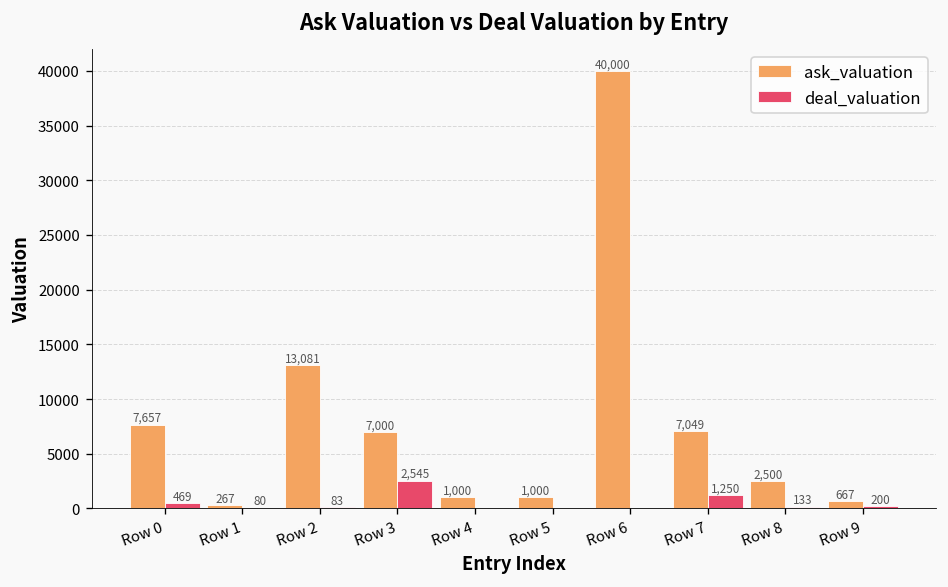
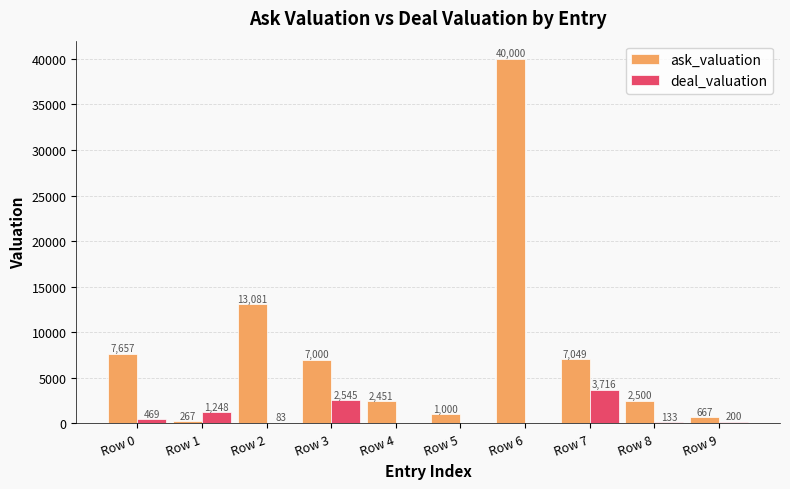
  {
    "ask_valuation": {
      "Row 0": "7,657",
      "Row 1": "267",
      "Row 2": "13,081",
      "Row 3": "7,000",
-     "Row 4": "1,000",
+     "Row 4": "2,451",
      "Row 5": "1,000",
      "Row 6": "40,000",
      "Row 7": "7,049",
      "Row 8": "2,500",
      "Row 9": "667"
    },
    "deal_valuation": {
      "Row 0": "469",
-     "Row 1": "80",
+     "Row 1": "1,248",
      "Row 2": "83",
      "Row 3": "2,545",
-     "Row 7": "1,250",
+     "Row 7": "3,716",
      "Row 8": "133",
      "Row 9": "200"
    }
  }
